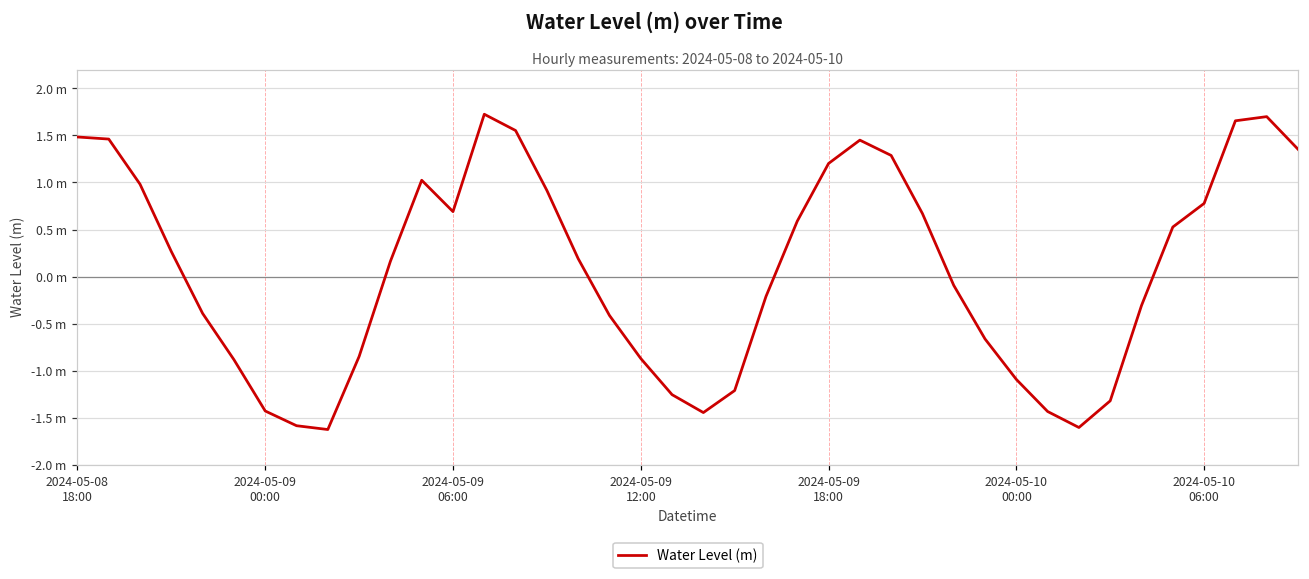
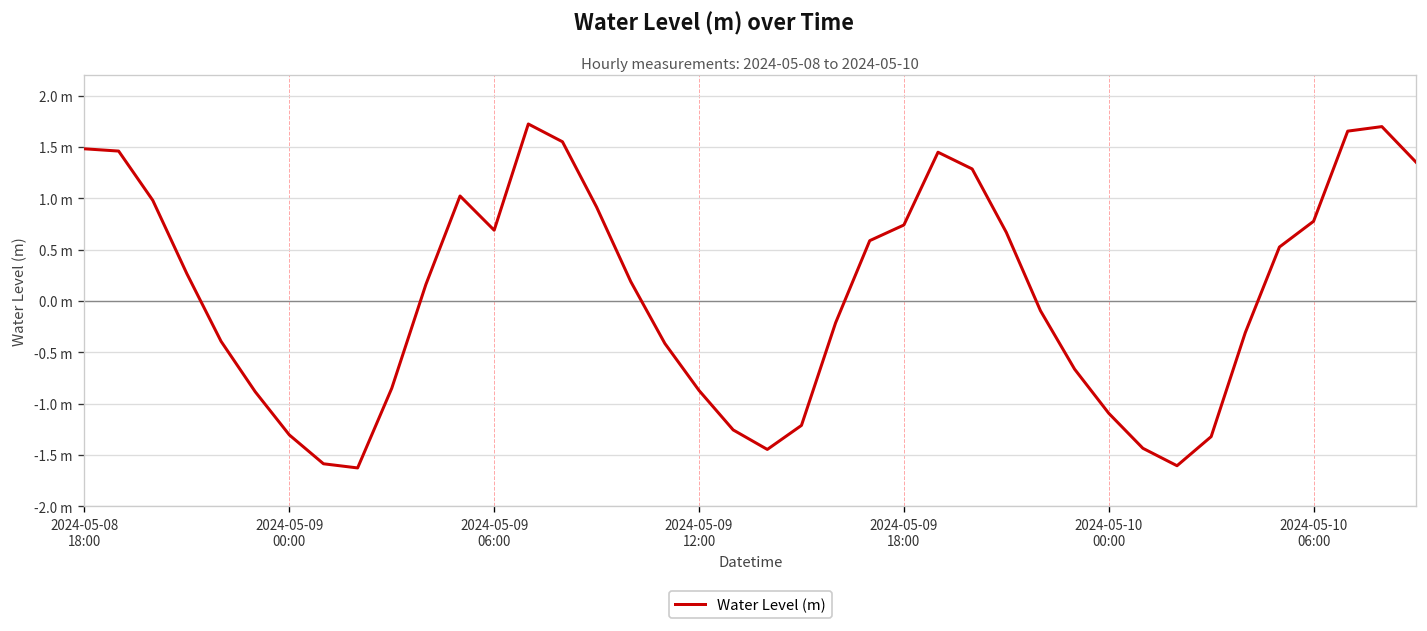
  {
    "2024-05-08 18:00": "1.5 m",
-   "2024-05-09 00:00": "-1.4 m",
+   "2024-05-09 00:00": "-1.3 m",
    "2024-05-09 06:00": "0.7 m",
    "2024-05-09 12:00": "-0.9 m",
-   "2024-05-09 18:00": "1.2 m",
+   "2024-05-09 18:00": "0.7 m",
    "2024-05-10 00:00": "-1.1 m",
    "2024-05-10 06:00": "0.8 m"
  }
